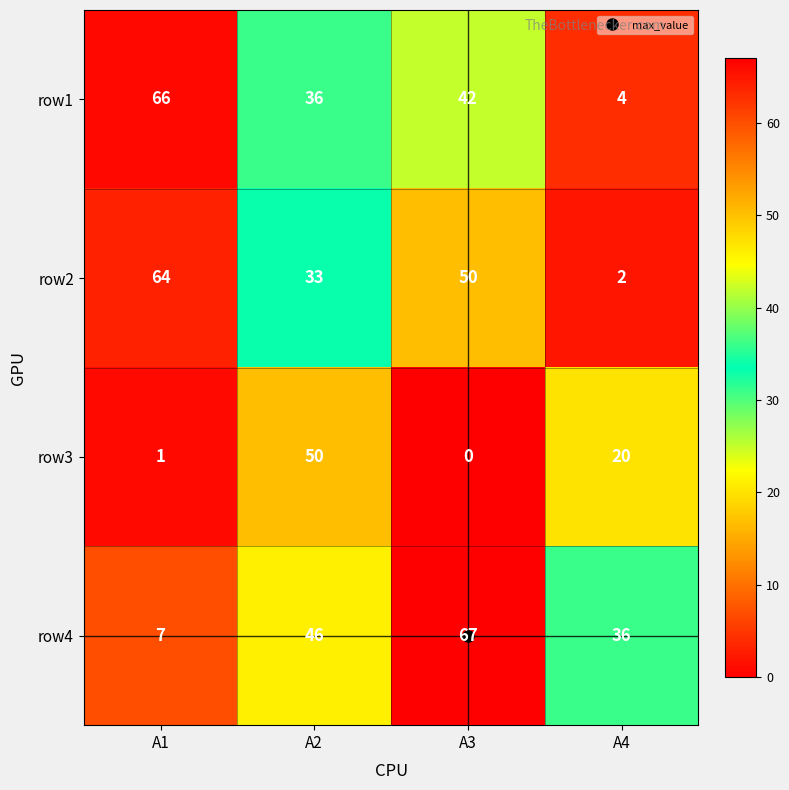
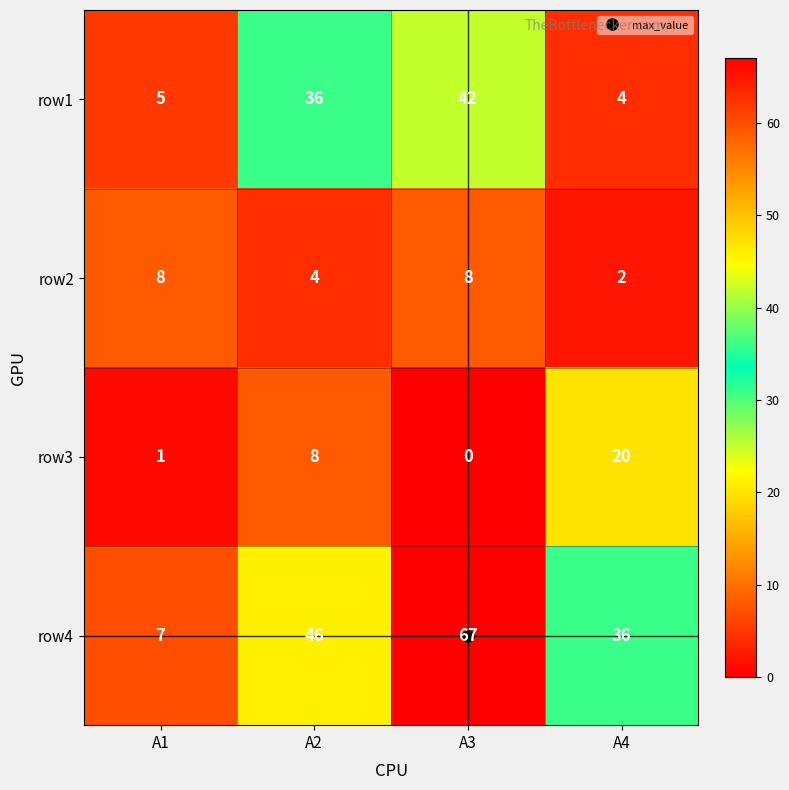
  {
    "row1": {
-     "A1": 66,
+     "A1": 5,
      "A2": 36,
      "A3": 42,
      "A4": 4
    },
    "row2": {
-     "A1": 64,
-     "A2": 33,
-     "A3": 50,
+     "A1": 8,
+     "A2": 4,
+     "A3": 8,
      "A4": 2
    },
    "row3": {
      "A1": 1,
-     "A2": 50,
+     "A2": 8,
      "A3": 0,
      "A4": 20
    },
    "row4": {
      "A1": 7,
      "A2": 46,
      "A4": 36
    }
  }
